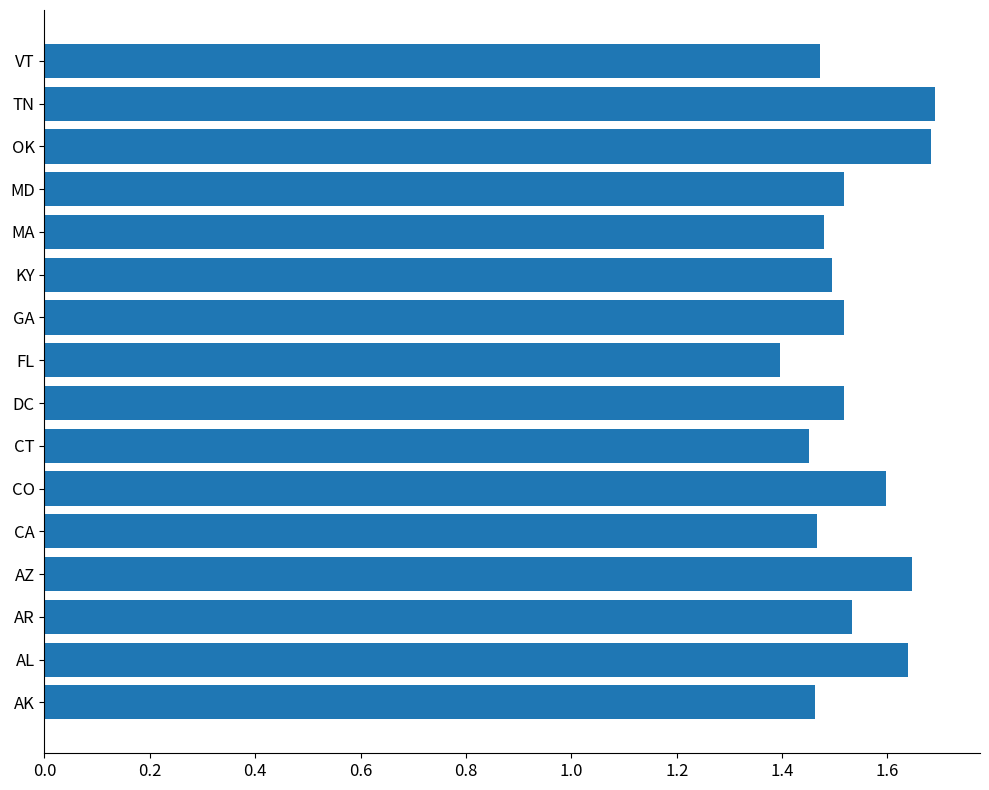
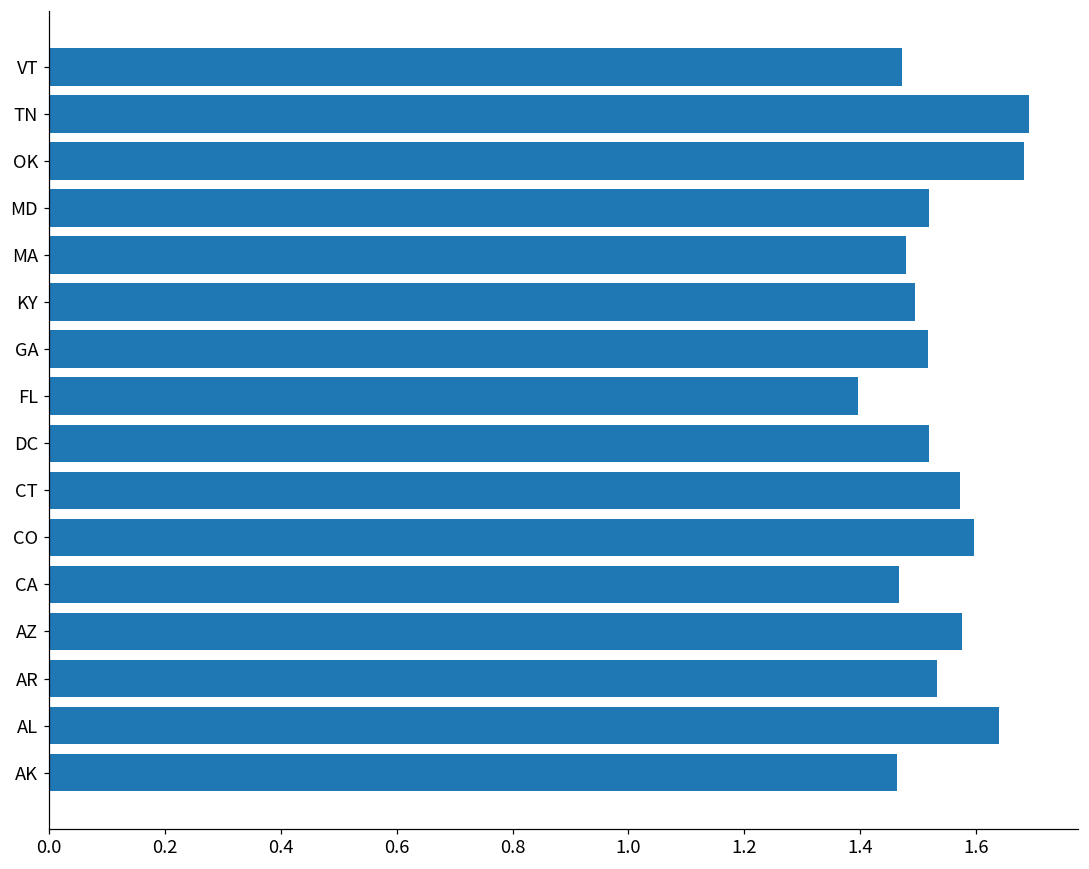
  {
    "VT": 1.47,
    "TN": 1.69,
    "OK": 1.68,
    "MD": 1.52,
    "MA": 1.48,
    "KY": 1.49,
    "GA": 1.52,
    "FL": 1.40,
    "DC": 1.52,
-   "CT": 1.45,
+   "CT": 1.57,
    "CO": 1.60,
    "CA": 1.47,
-   "AZ": 1.65,
+   "AZ": 1.58,
    "AR": 1.53,
    "AL": 1.64,
    "AK": 1.46
  }
